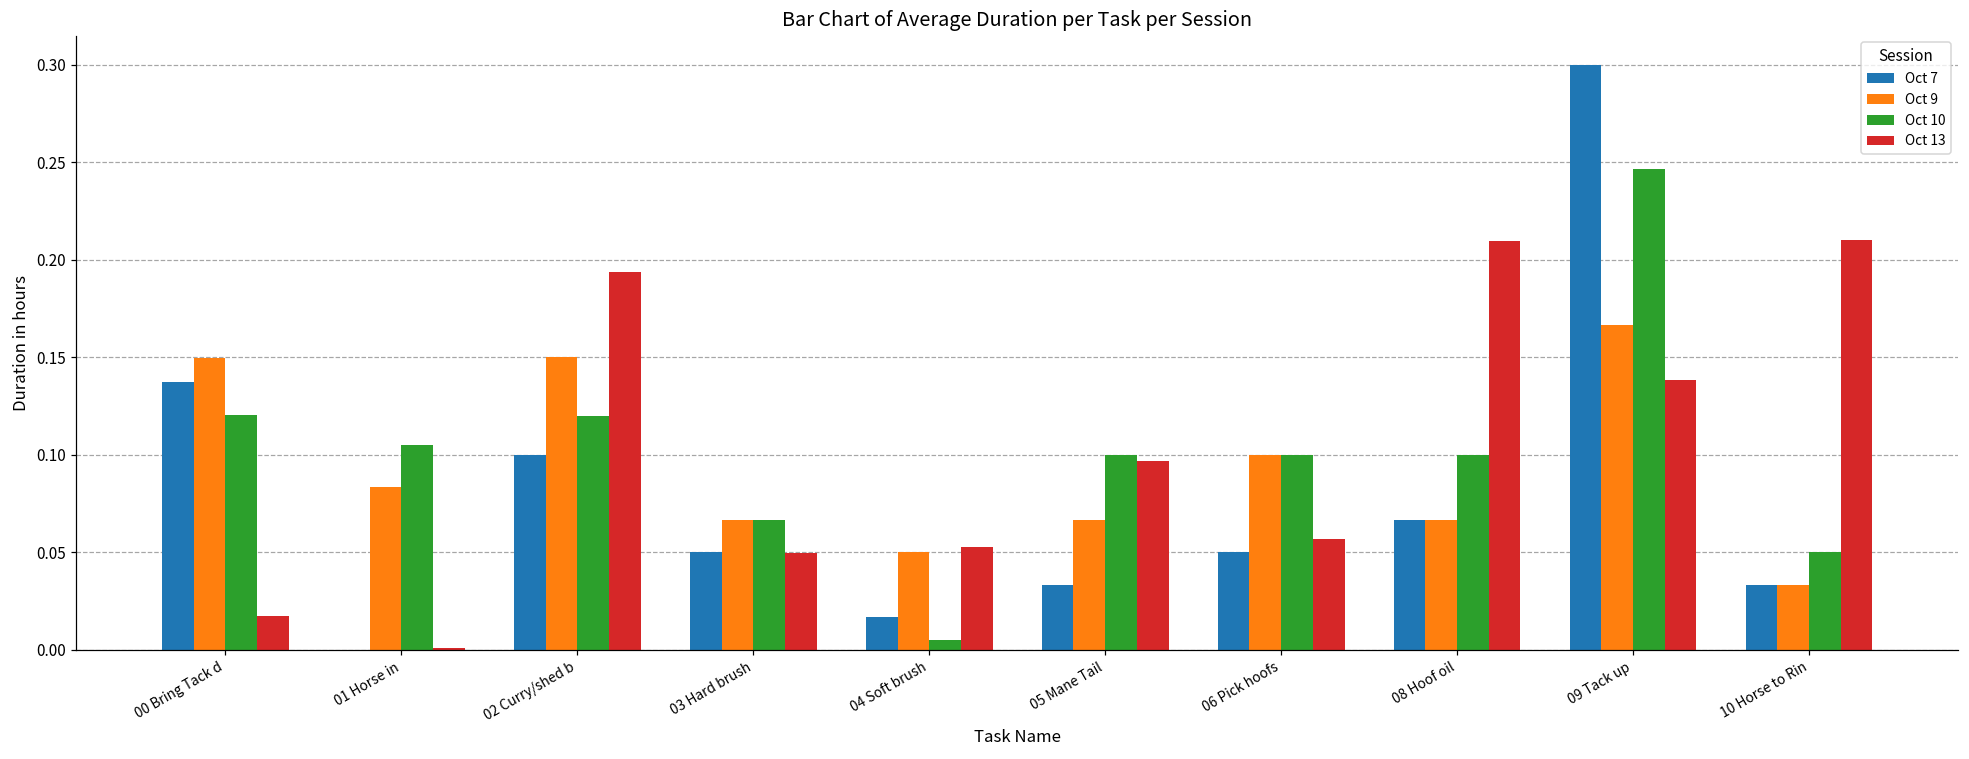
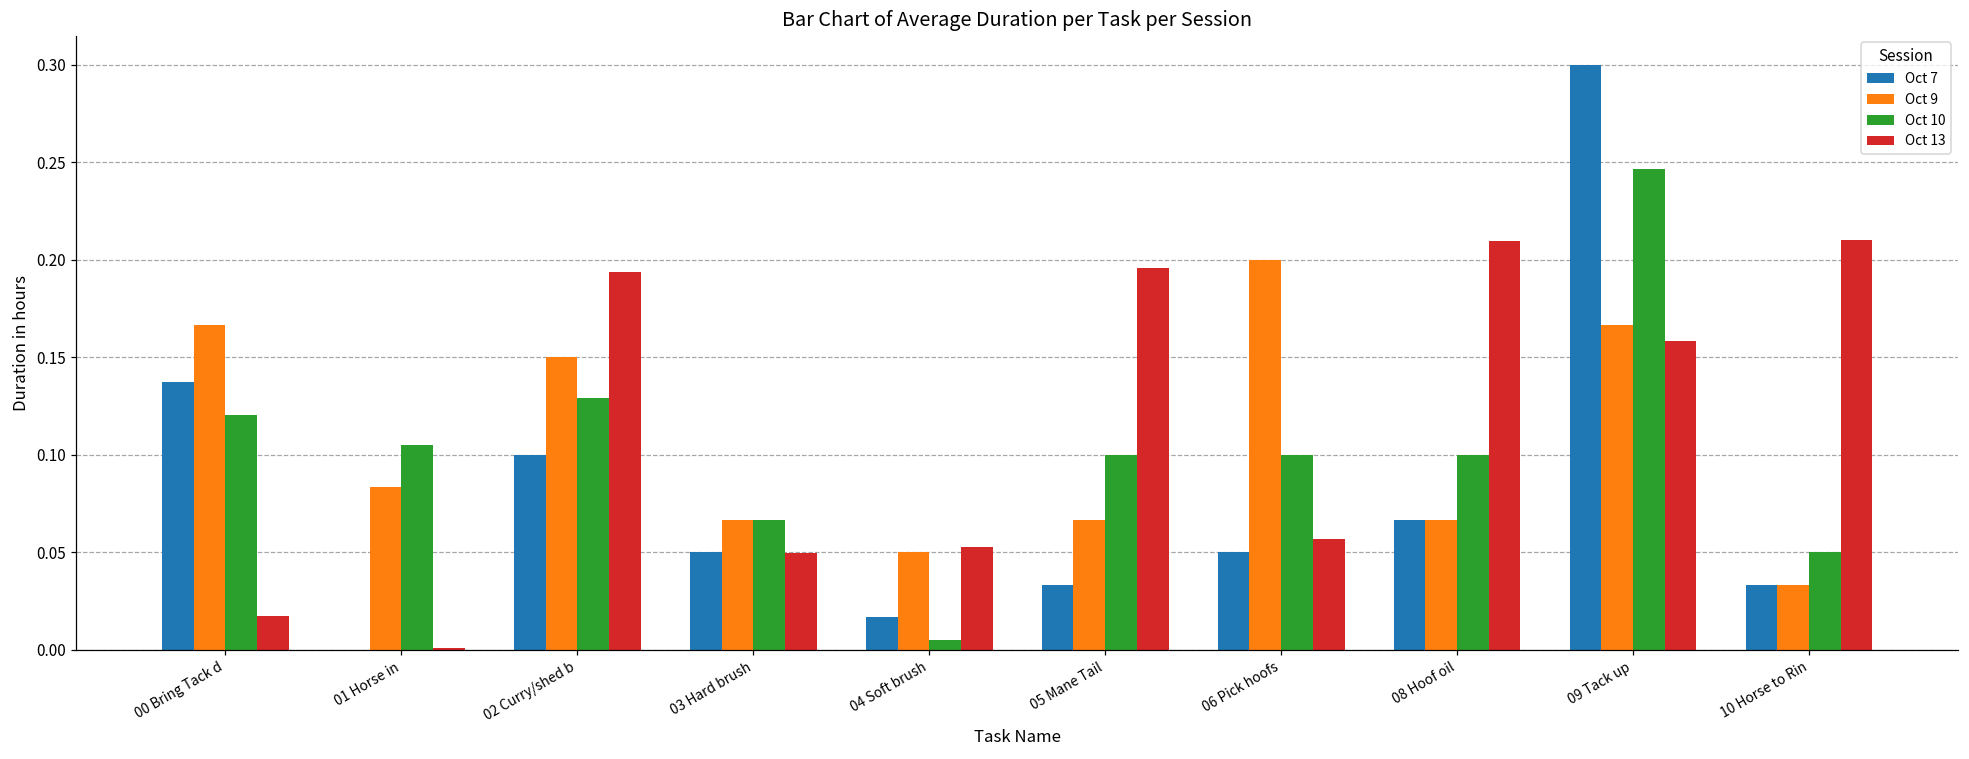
  {
    "Oct 7": {
      "00 Bring Tack d": 0.138,
      "01 Horse in": 0.000,
      "02 Curry/shed b": 0.100,
      "03 Hard brush": 0.050,
      "04 Soft brush": 0.017,
      "05 Mane Tail": 0.033,
      "06 Pick hoofs": 0.050,
      "08 Hoof oil": 0.067,
      "09 Tack up": 0.300,
      "10 Horse to Rin": 0.033
    },
    "Oct 9": {
-     "00 Bring Tack d": 0.150,
+     "00 Bring Tack d": 0.167,
      "01 Horse in": 0.083,
      "02 Curry/shed b": 0.150,
      "03 Hard brush": 0.067,
      "04 Soft brush": 0.050,
      "05 Mane Tail": 0.067,
-     "06 Pick hoofs": 0.1,
+     "06 Pick hoofs": 0.2,
      "08 Hoof oil": 0.067,
      "09 Tack up": 0.167,
      "10 Horse to Rin": 0.033
    },
    "Oct 10": {
      "00 Bring Tack d": 0.121,
      "01 Horse in": 0.105,
-     "02 Curry/shed b": 0.120,
+     "02 Curry/shed b": 0.129,
      "03 Hard brush": 0.067,
      "04 Soft brush": 0.005,
      "05 Mane Tail": 0.100,
      "06 Pick hoofs": 0.100,
      "08 Hoof oil": 0.100,
      "09 Tack up": 0.247,
      "10 Horse to Rin": 0.050
    },
    "Oct 13": {
      "00 Bring Tack d": 0.017,
      "02 Curry/shed b": 0.194,
      "03 Hard brush": 0.049,
      "04 Soft brush": 0.053,
-     "05 Mane Tail": 0.097,
+     "05 Mane Tail": 0.196,
      "06 Pick hoofs": 0.057,
      "08 Hoof oil": 0.209,
-     "09 Tack up": 0.139,
+     "09 Tack up": 0.158,
      "10 Horse to Rin": 0.210
    }
  }
